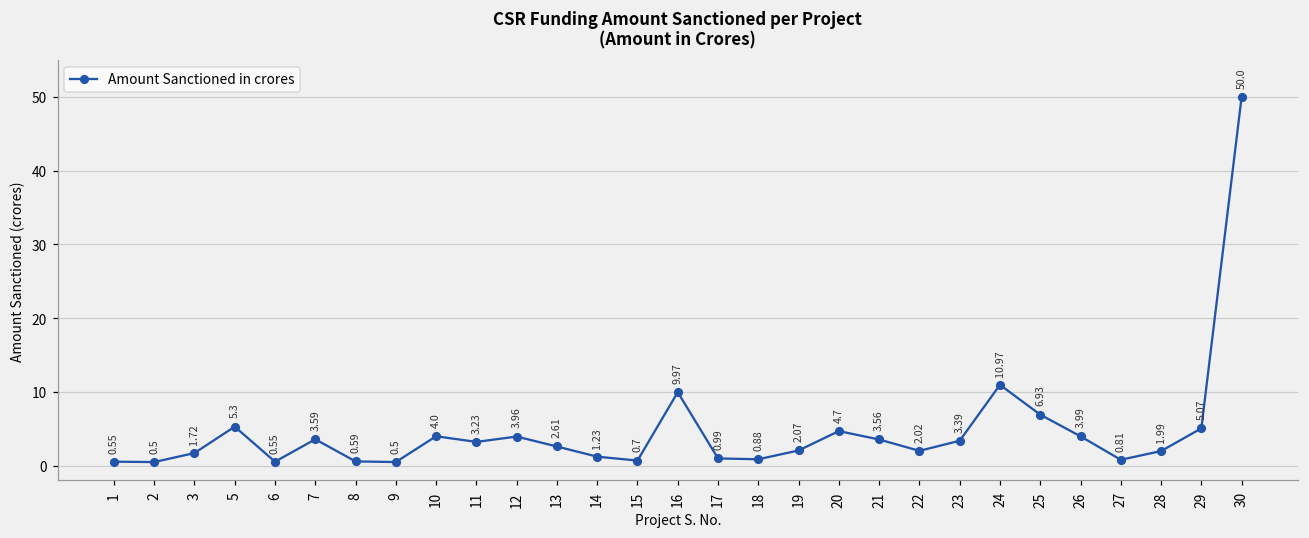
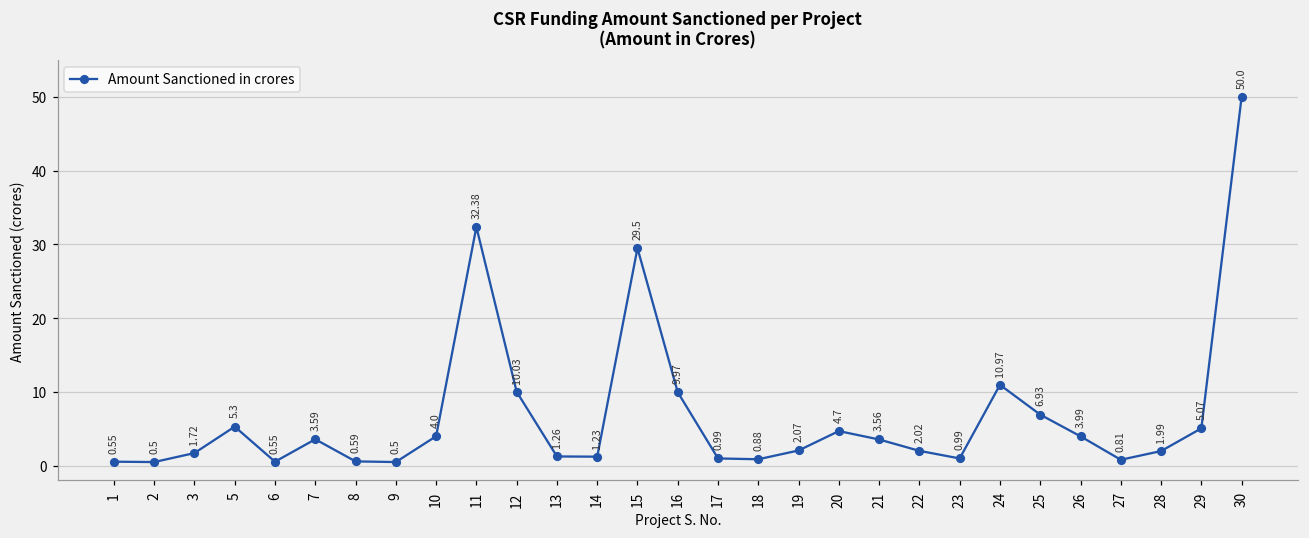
  {
    "1": 0.55,
    "2": 0.5,
    "3": 1.72,
    "5": 5.3,
    "6": 0.55,
    "7": 3.59,
    "8": 0.59,
    "9": 0.5,
    "10": 4.0,
-   "11": 3.23,
-   "12": 3.96,
-   "13": 2.61,
+   "11": 32.38,
+   "12": 10.03,
+   "13": 1.26,
    "14": 1.23,
-   "15": 0.7,
+   "15": 29.5,
    "16": 9.97,
    "17": 0.99,
    "18": 0.88,
    "19": 2.07,
    "20": 4.7,
    "21": 3.56,
    "22": 2.02,
-   "23": 3.39,
+   "23": 0.99,
    "24": 10.97,
    "25": 6.93,
    "26": 3.99,
    "27": 0.81,
    "28": 1.99,
    "29": 5.07,
    "30": 50.0
  }
